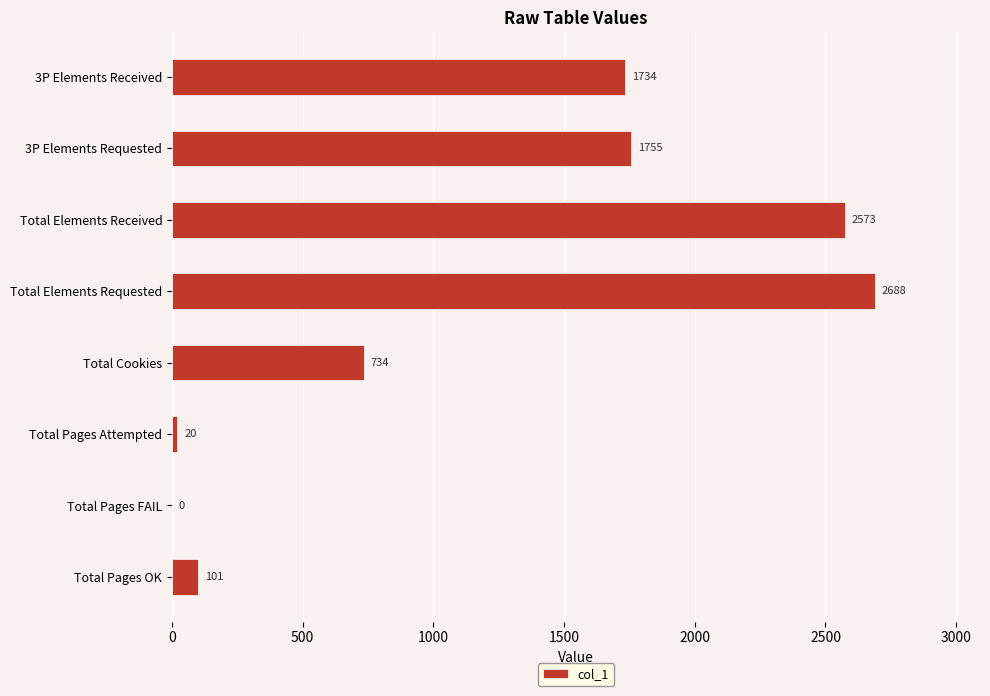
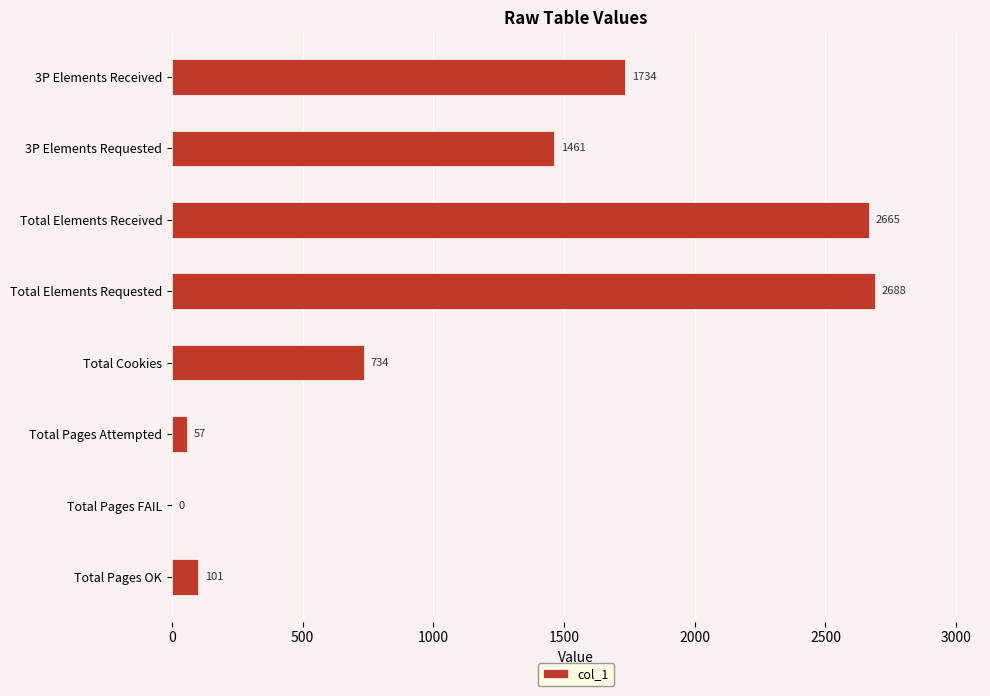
  {
    "3P Elements Received": 1734,
-   "3P Elements Requested": 1755,
-   "Total Elements Received": 2573,
+   "3P Elements Requested": 1461,
+   "Total Elements Received": 2665,
    "Total Elements Requested": 2688,
    "Total Cookies": 734,
-   "Total Pages Attempted": 20,
+   "Total Pages Attempted": 57,
    "Total Pages FAIL": 0,
    "Total Pages OK": 101
  }
